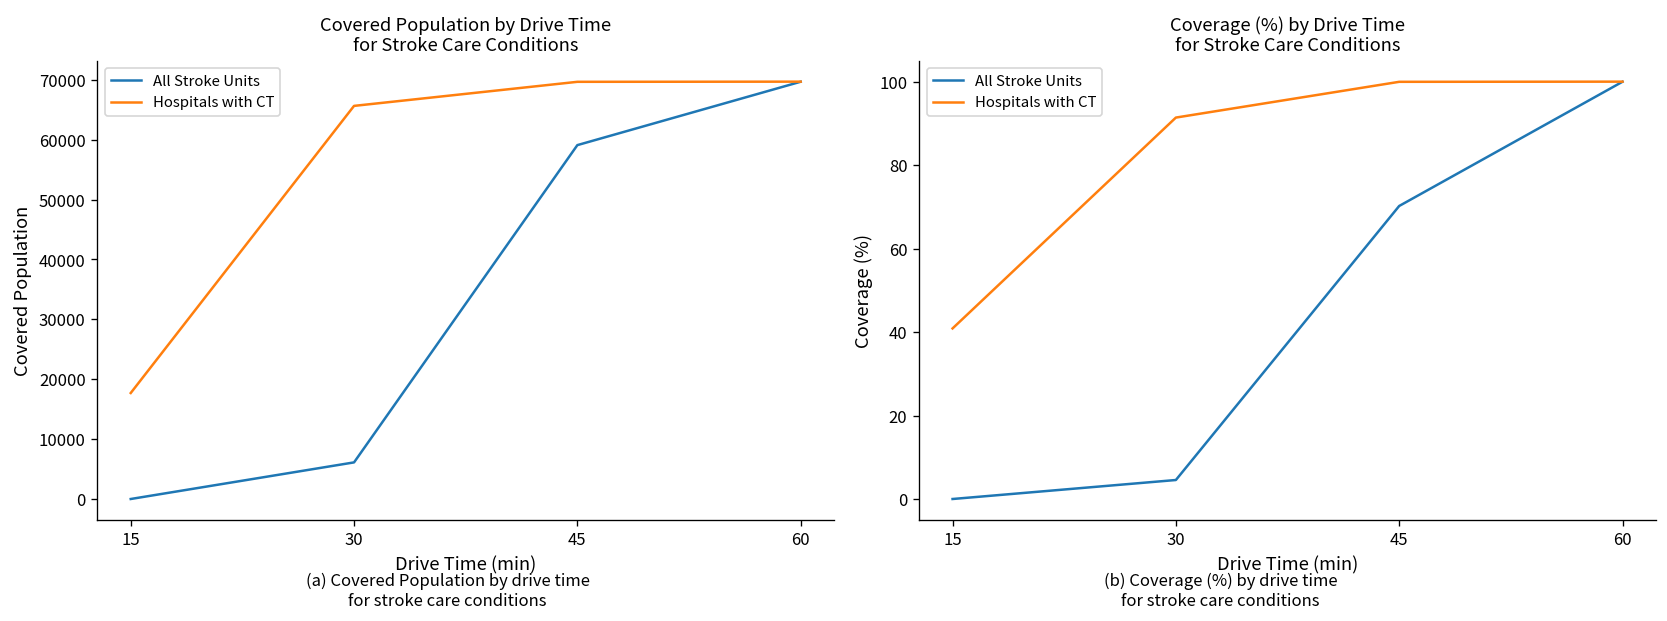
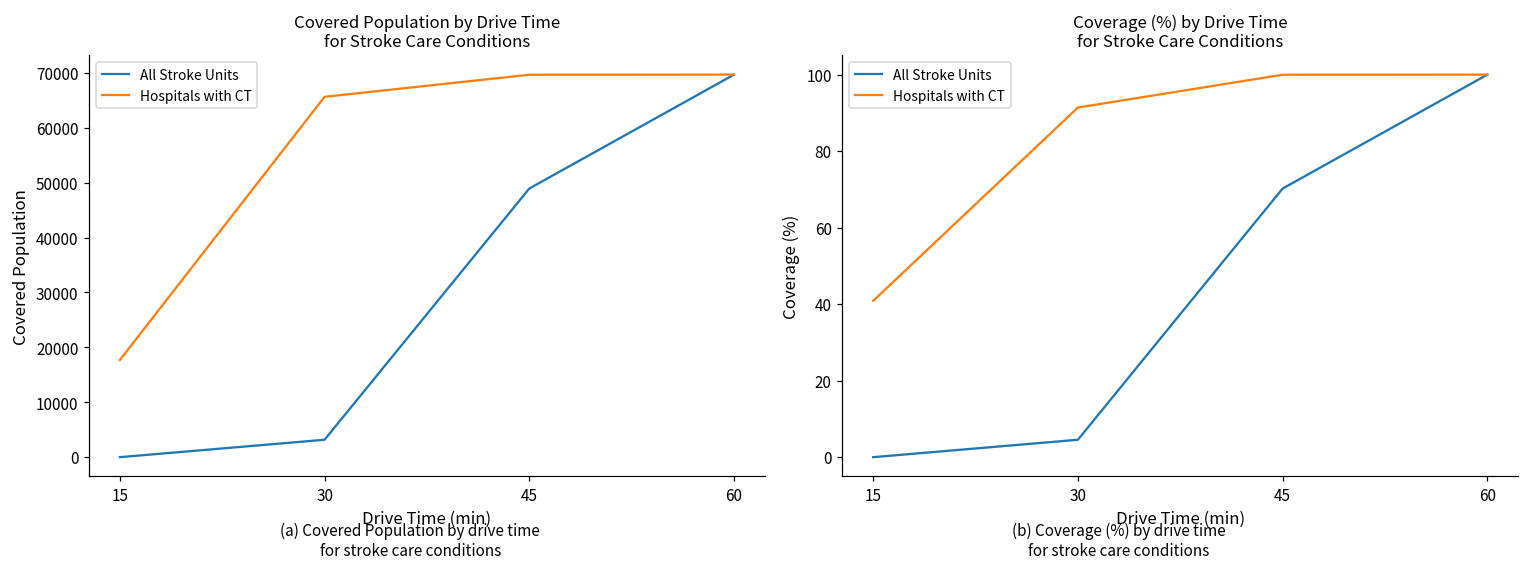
  {
    "Covered Population by Drive Time for Stroke Care Conditions": {
      "All Stroke Units": {
        "15": 0,
-       "30": 6000,
-       "45": 59000
+       "30": 3000,
+       "45": 49000
      },
      "Hospitals with CT": {
        "15": 18000,
        "30": 66000,
        "45": 70000
      }
    },
    "Coverage (%) by Drive Time for Stroke Care Conditions": {
      "All Stroke Units": {
        "15": 0,
        "30": 5,
        "45": 70
      },
      "Hospitals with CT": {
        "15": 41,
        "30": 91,
        "45": 100
      }
    }
  }
